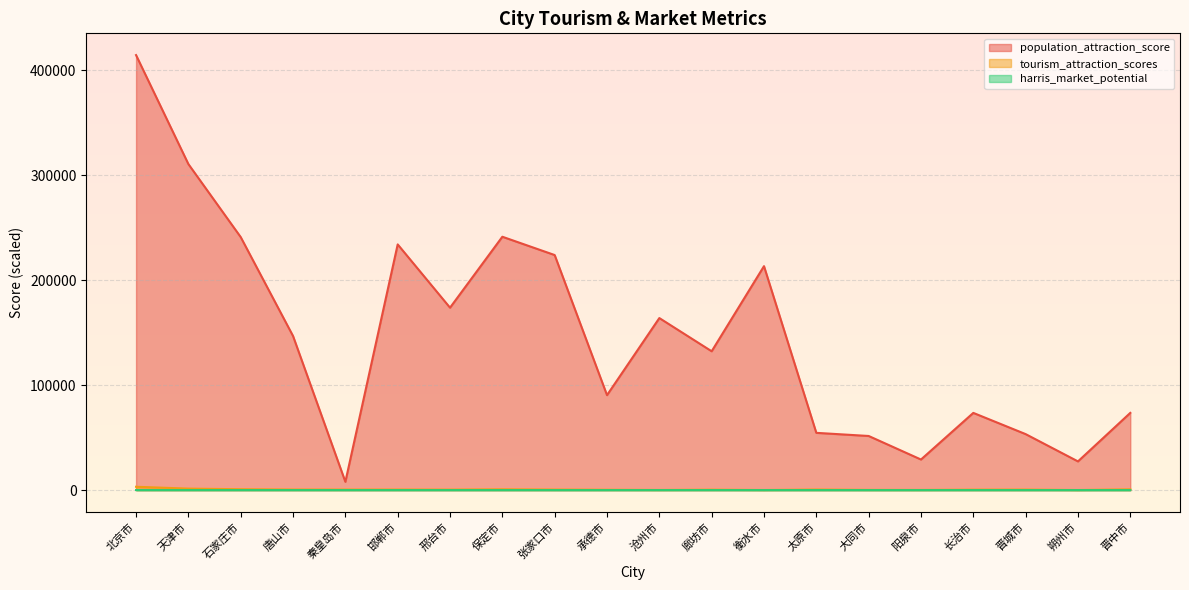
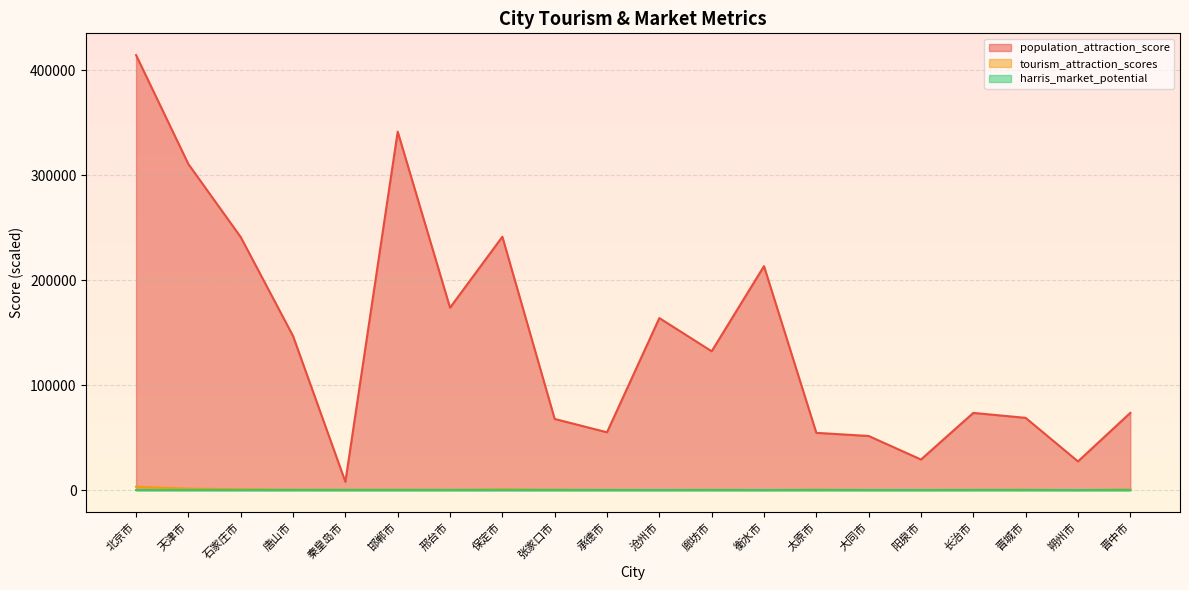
  {
    "population_attraction_score": {
      "北京市": 414000,
      "天津市": 310000,
      "石家庄市": 241000,
      "唐山市": 147000,
      "秦皇岛市": 8000,
-     "邯郸市": 234000,
+     "邯郸市": 341000,
      "邢台市": 174000,
      "保定市": 241000,
-     "张家口市": 224000,
-     "承德市": 90000,
+     "张家口市": 68000,
+     "承德市": 55000,
      "沧州市": 164000,
      "廊坊市": 132000,
      "衡水市": 213000,
      "太原市": 55000,
      "大同市": 52000,
      "阳泉市": 29000,
      "长治市": 74000,
-     "晋城市": 53000,
+     "晋城市": 69000,
      "朔州市": 27000,
      "晋中市": 74000
    },
    "tourism_attraction_scores": {
      "北京市": 3000
    },
    "harris_market_potential": {
      "北京市": 0
    }
  }
